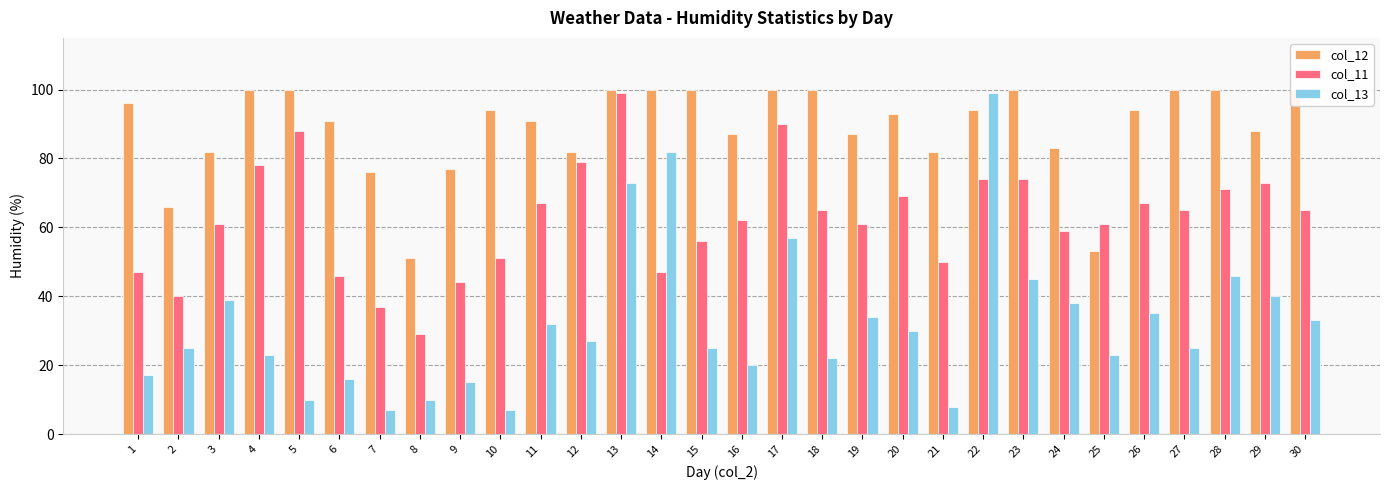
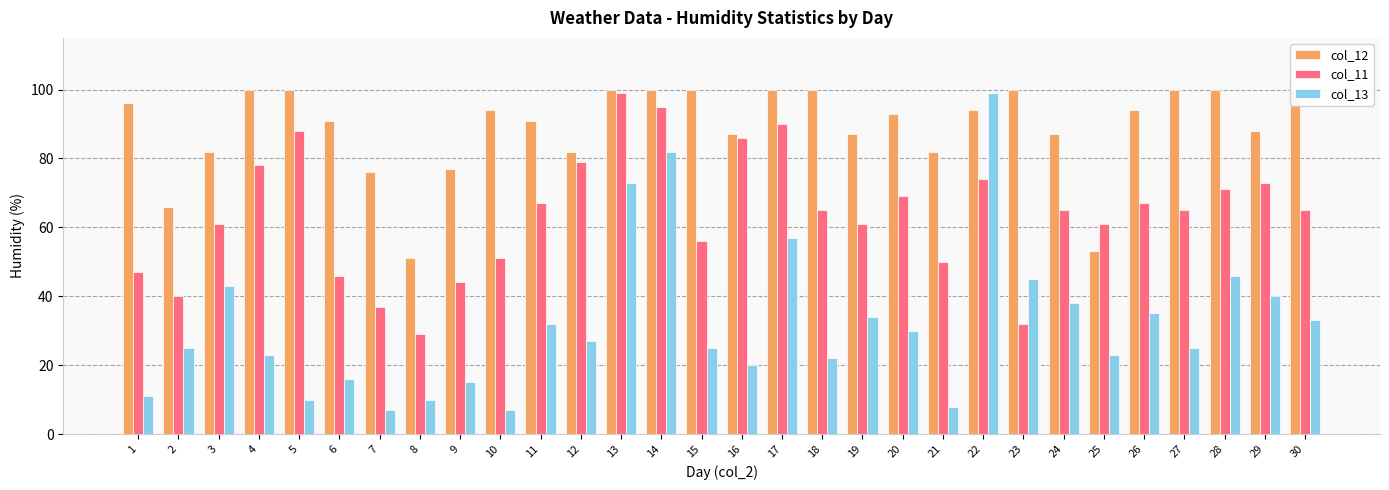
  {
    "col_12": {
      "1": 96,
      "2": 66,
      "3": 82,
      "4": 100,
      "5": 100,
      "6": 91,
      "7": 76,
      "8": 51,
      "9": 77,
      "10": 94,
      "11": 91,
      "12": 82,
      "13": 100,
      "14": 100,
      "15": 100,
      "16": 87,
      "17": 100,
      "18": 100,
      "19": 87,
      "20": 93,
      "21": 82,
      "22": 94,
      "23": 100,
-     "24": 83,
+     "24": 87,
      "25": 53,
      "26": 94,
      "27": 100,
      "28": 100,
      "29": 88
    },
    "col_11": {
      "1": 47,
      "2": 40,
      "3": 61,
      "4": 78,
      "5": 88,
      "6": 46,
      "7": 37,
      "8": 29,
      "9": 44,
      "10": 51,
      "11": 67,
      "12": 79,
      "13": 99,
-     "14": 47,
+     "14": 95,
      "15": 56,
-     "16": 62,
+     "16": 86,
      "17": 90,
      "18": 65,
      "19": 61,
      "20": 69,
      "21": 50,
      "22": 74,
-     "23": 74,
-     "24": 59,
+     "23": 32,
+     "24": 65,
      "25": 61,
      "26": 67,
      "27": 65,
      "28": 71,
      "29": 73,
      "30": 65
    },
    "col_13": {
-     "1": 17,
+     "1": 11,
      "2": 25,
-     "3": 39,
+     "3": 43,
      "4": 23,
      "5": 10,
      "6": 16,
      "7": 7,
      "8": 10,
      "9": 15,
      "10": 7,
      "11": 32,
      "12": 27,
      "13": 73,
      "14": 82,
      "15": 25,
      "16": 20,
      "17": 57,
      "18": 22,
      "19": 34,
      "20": 30,
      "21": 8,
      "22": 99,
      "23": 45,
      "24": 38,
      "25": 23,
      "26": 35,
      "27": 25,
      "28": 46,
      "29": 40,
      "30": 33
    }
  }
